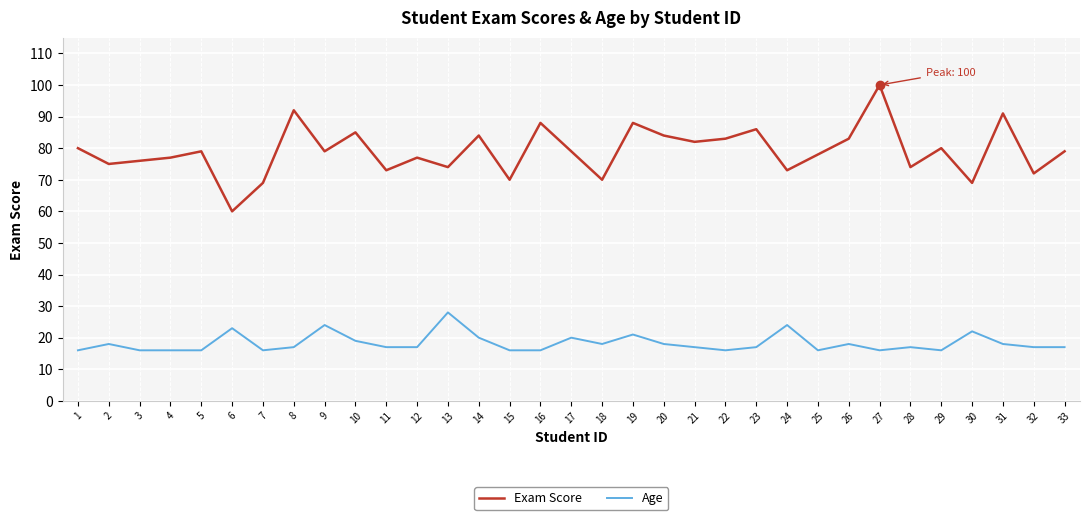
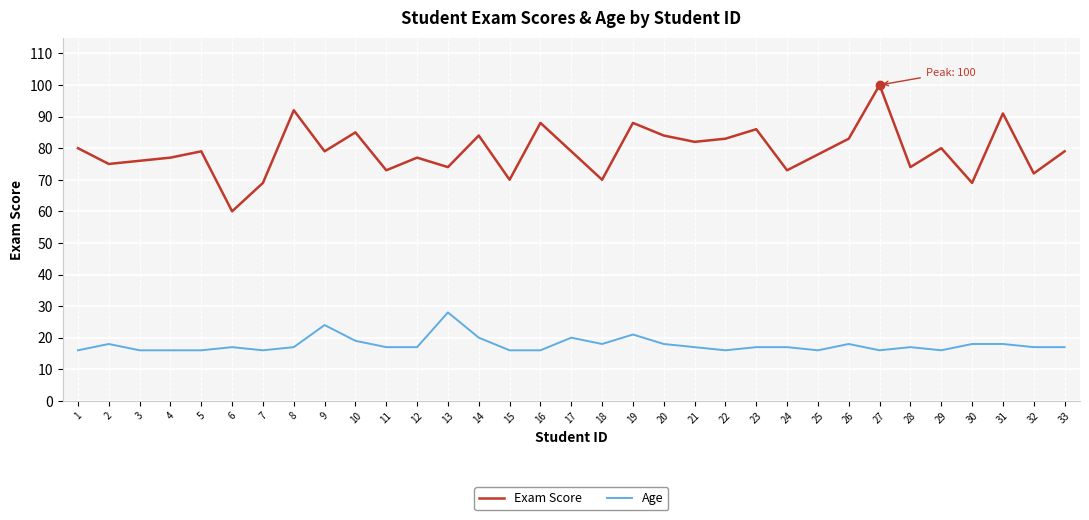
  {
    "Age": {
      "1": 16,
      "2": 18,
      "3": 16,
      "4": 16,
      "5": 16,
-     "6": 23,
+     "6": 17,
      "7": 16,
      "8": 17,
      "9": 24,
      "10": 19,
      "11": 17,
      "12": 17,
      "13": 28,
      "14": 20,
      "15": 16,
      "16": 16,
      "17": 20,
      "18": 18,
      "19": 21,
      "20": 18,
      "21": 17,
      "22": 16,
      "23": 17,
-     "24": 24,
+     "24": 17,
      "25": 16,
      "26": 18,
      "27": 16,
      "28": 17,
      "29": 16,
-     "30": 22,
+     "30": 18,
      "31": 18,
      "32": 17,
      "33": 17
    }
  }
